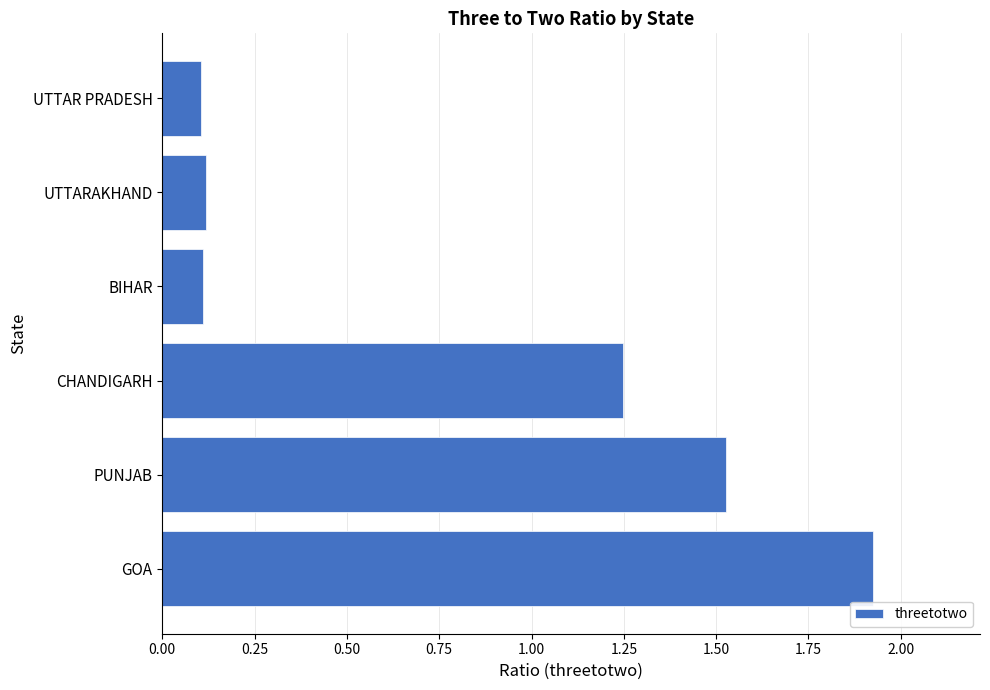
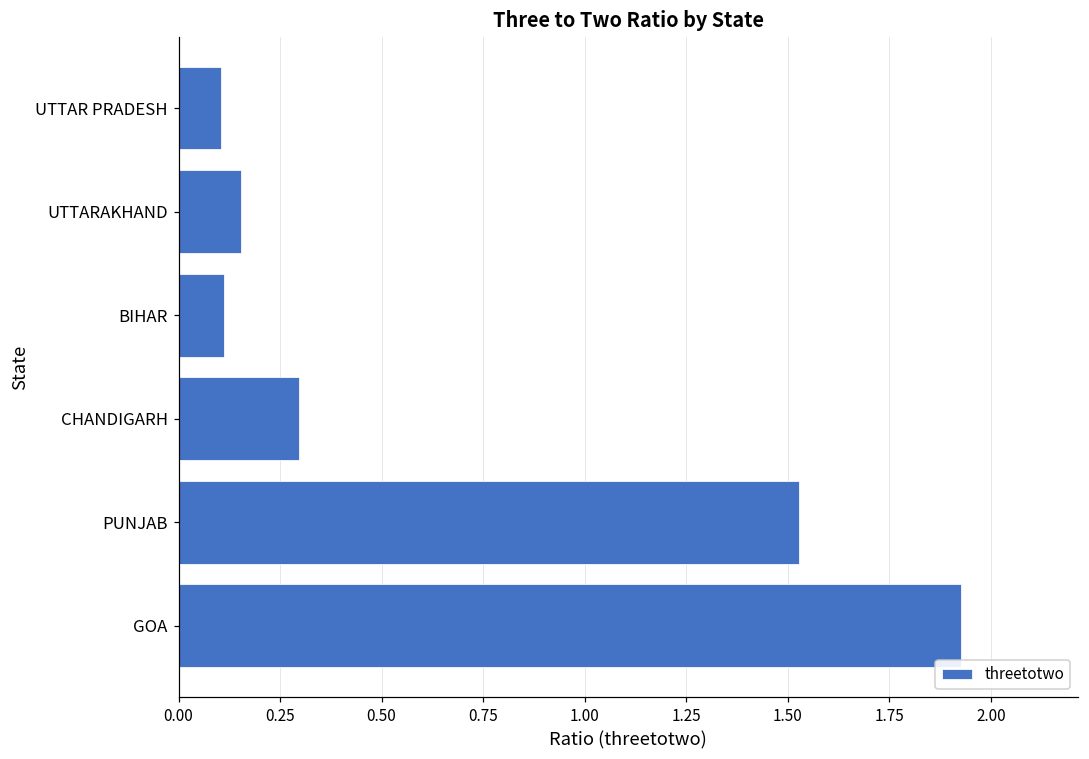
  {
    "UTTAR PRADESH": 0.10,
-   "UTTARAKHAND": 0.12,
+   "UTTARAKHAND": 0.15,
    "BIHAR": 0.11,
-   "CHANDIGARH": 1.25,
+   "CHANDIGARH": 0.30,
    "PUNJAB": 1.53,
    "GOA": 1.93
  }
